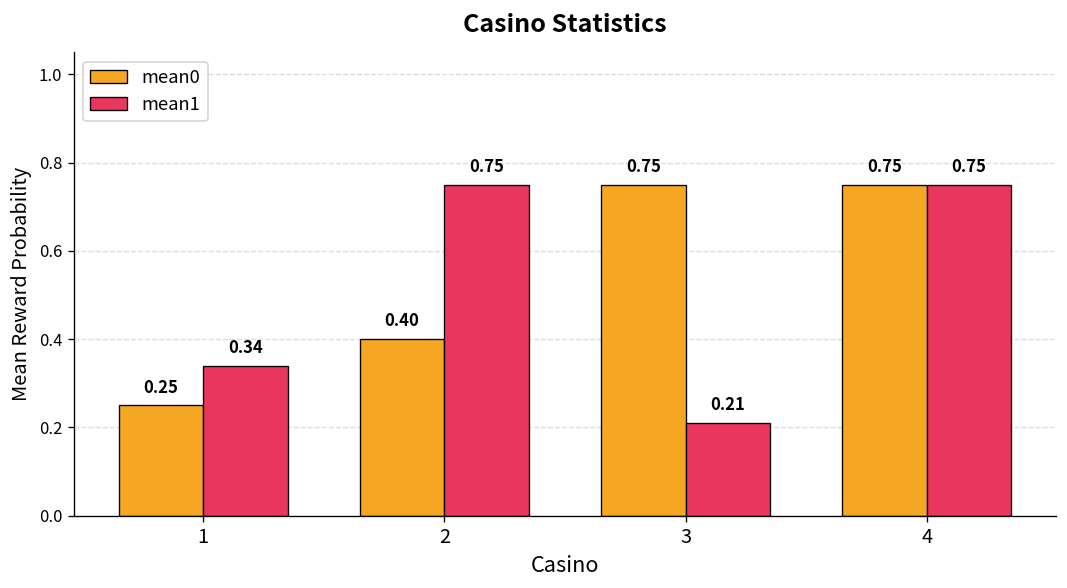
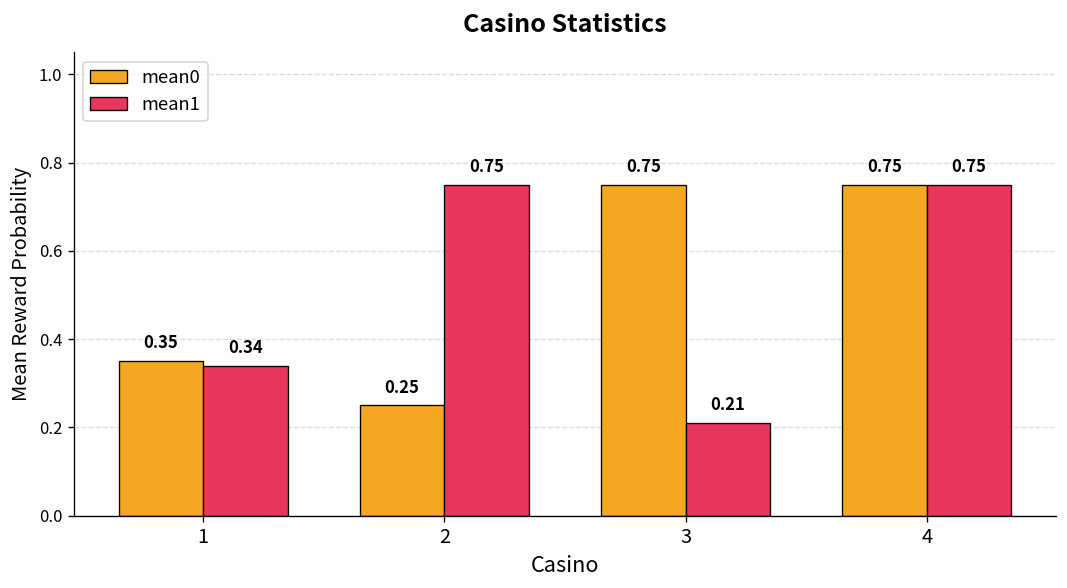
  {
    "mean0": {
-     "1": 0.25,
-     "2": 0.40,
+     "1": 0.35,
+     "2": 0.25,
      "3": 0.75,
      "4": 0.75
    },
    "mean1": {
      "1": 0.34,
      "2": 0.75,
      "3": 0.21,
      "4": 0.75
    }
  }
